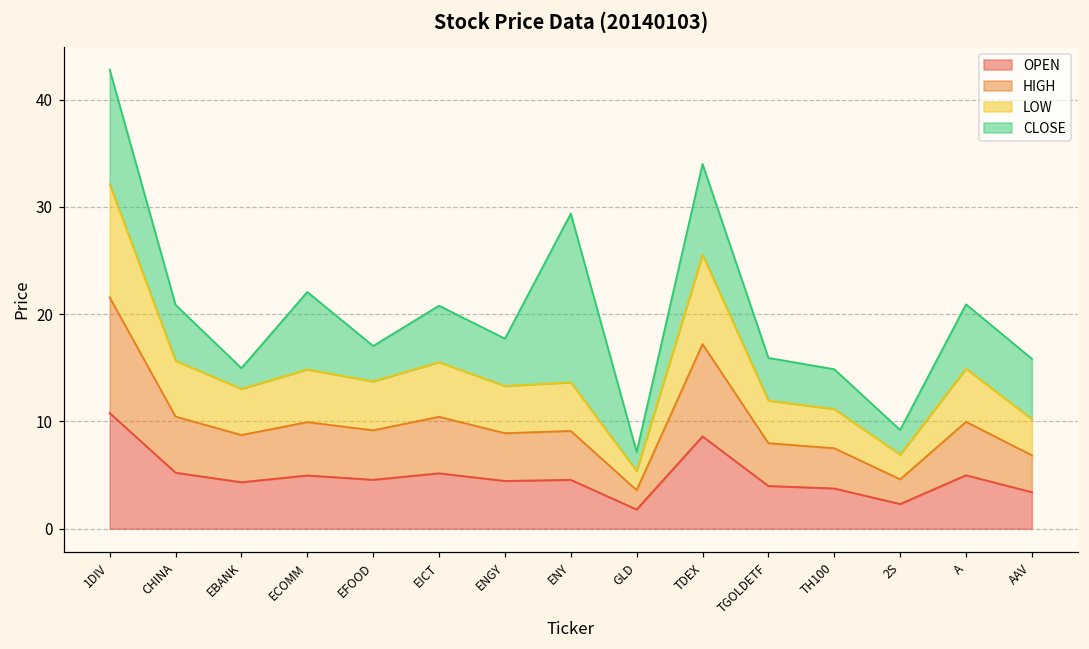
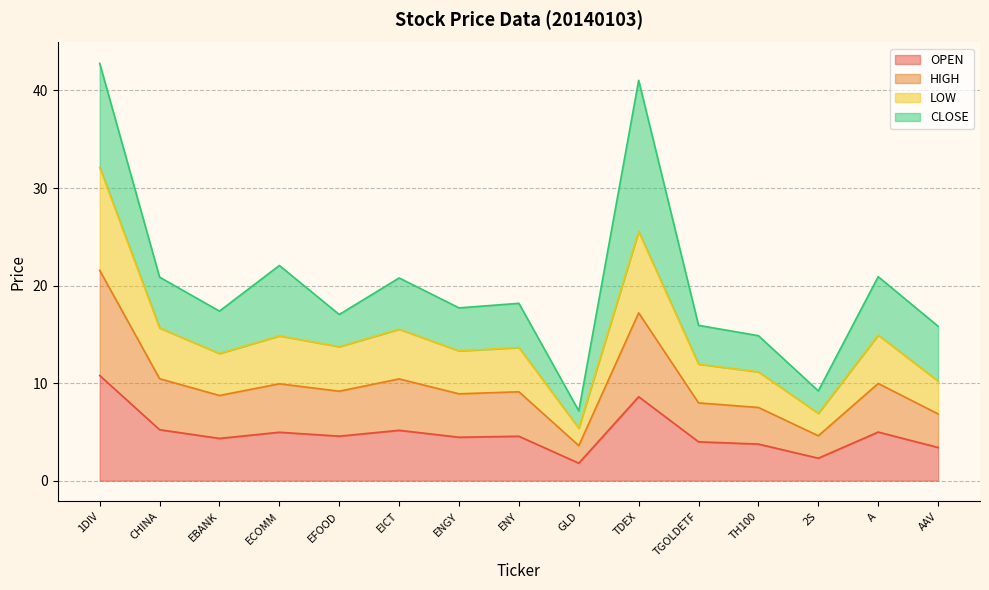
  {
    "CLOSE": {
      "1DIV": 11,
      "CHINA": 5,
-     "EBANK": 2,
+     "EBANK": 4,
      "ECOMM": 7,
      "EFOOD": 3,
      "EICT": 5,
      "ENGY": 4,
-     "ENY": 16,
+     "ENY": 5,
      "GLD": 2,
-     "TDEX": 8,
+     "TDEX": 16,
      "TGOLDETF": 4,
      "TH100": 4,
      "2S": 2,
      "A": 6,
      "AAV": 6
    }
  }
